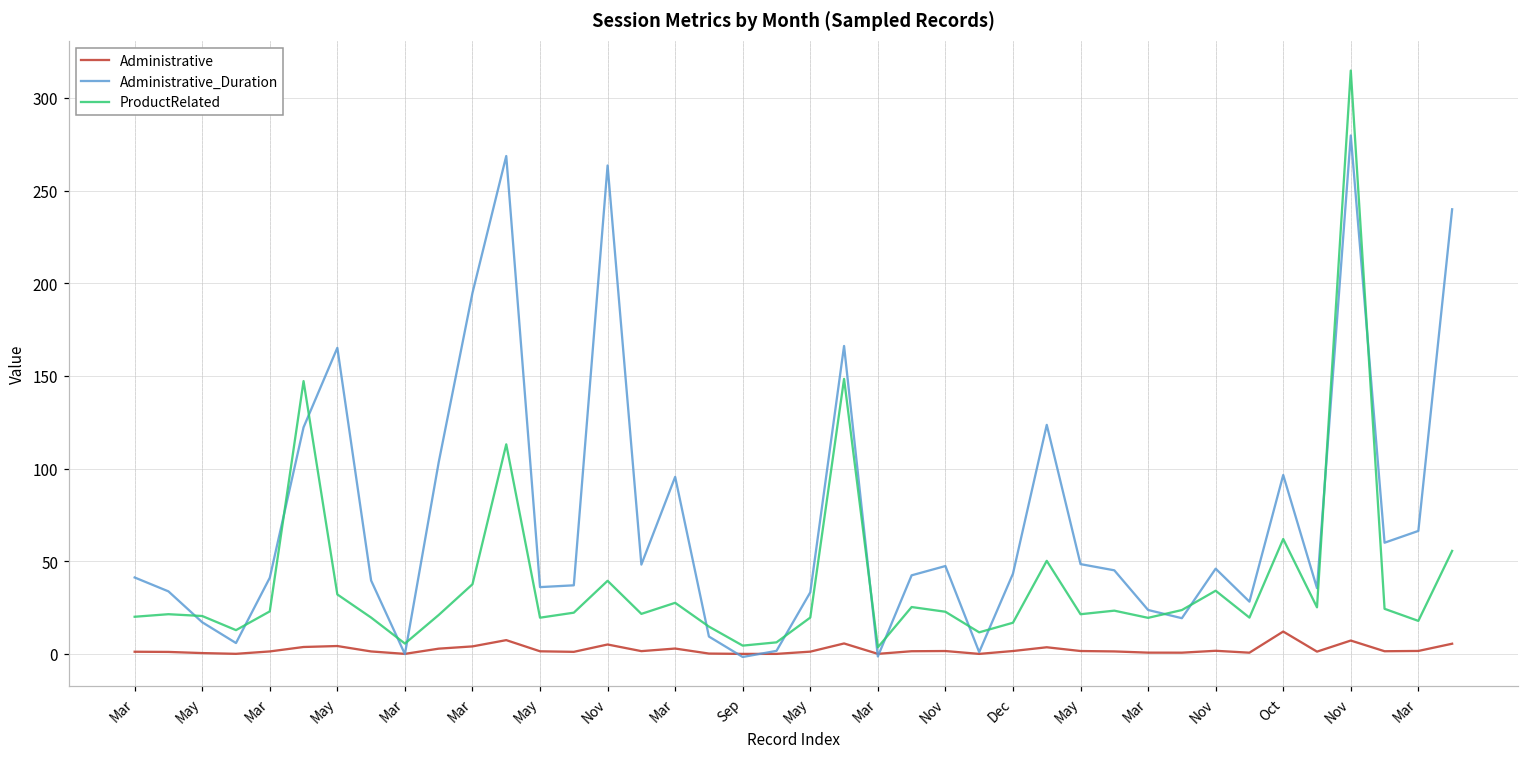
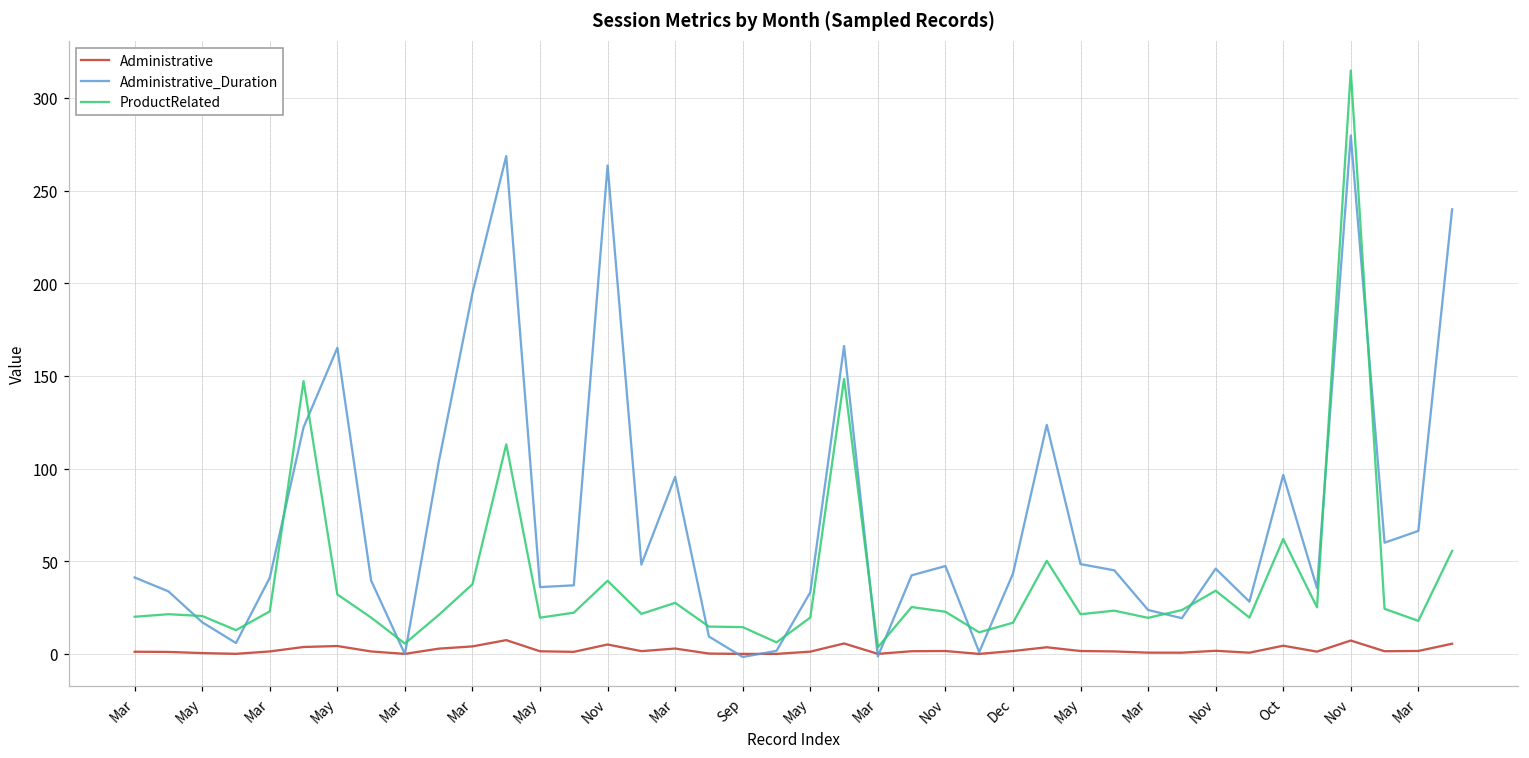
  {
    "Administrative": {
      "Sep": 0,
-     "Oct": 12
+     "Oct": 4
    },
    "Administrative_Duration": {
      "Sep": -2,
      "Oct": 97
    },
    "ProductRelated": {
-     "Sep": 4,
+     "Sep": 14,
      "Oct": 62
    }
  }
